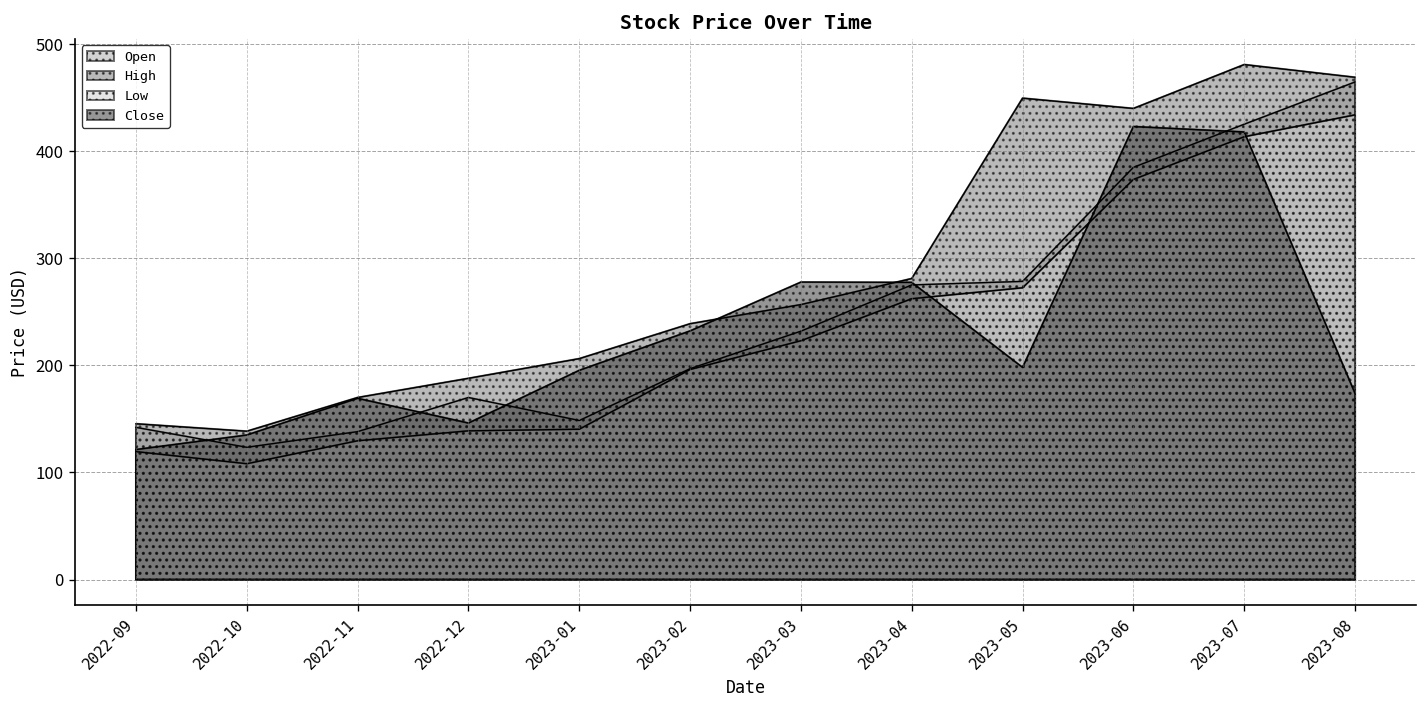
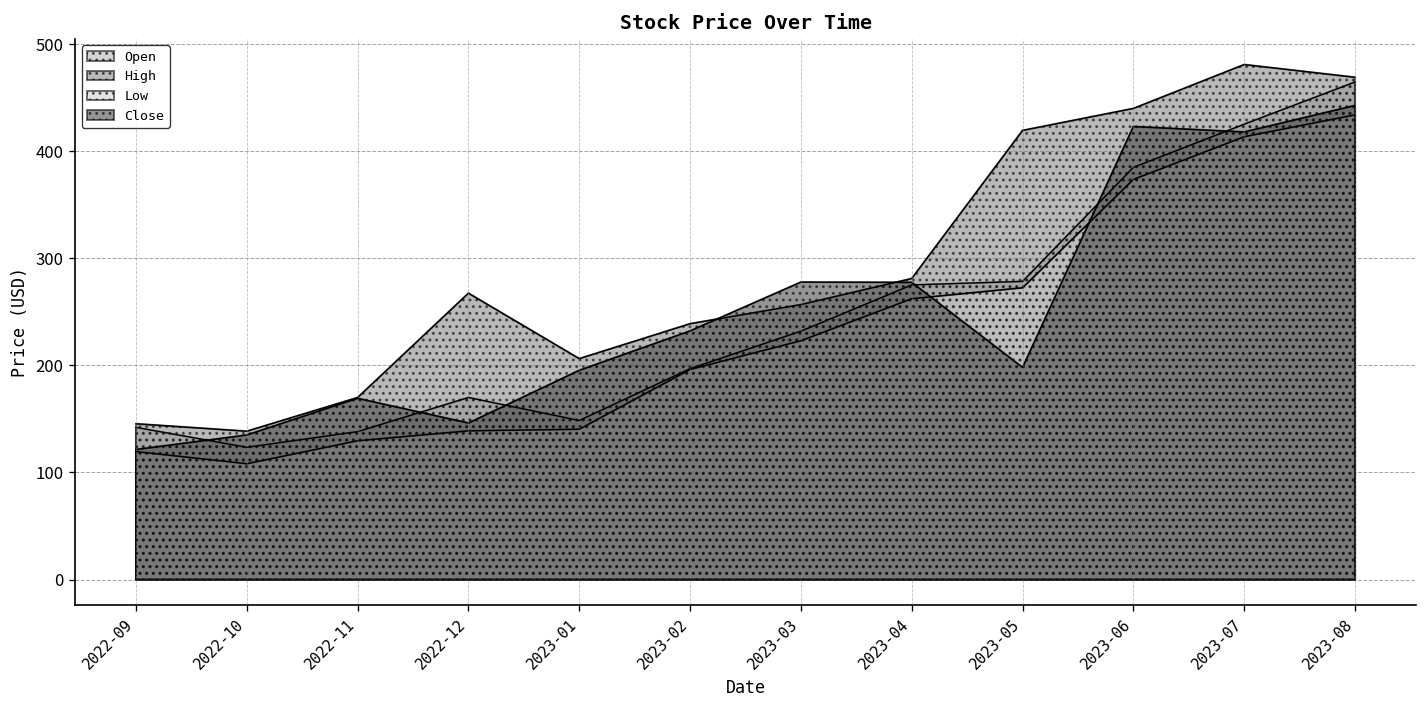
  {
    "High": {
      "2022-09": 150,
      "2022-10": 140,
-     "2022-12": 190,
+     "2022-12": 270,
      "2023-01": 210,
      "2023-02": 240,
      "2023-03": 260,
      "2023-04": 280,
-     "2023-05": 450,
+     "2023-05": 420,
      "2023-06": 440,
      "2023-07": 480,
      "2023-08": 470
    },
    "Close": {
      "2022-10": 130,
      "2022-12": 150,
      "2023-01": 200,
      "2023-02": 230,
      "2023-03": 280,
      "2023-05": 200,
      "2023-06": 420,
      "2023-07": 420,
-     "2023-08": 170
+     "2023-08": 440
    }
  }
